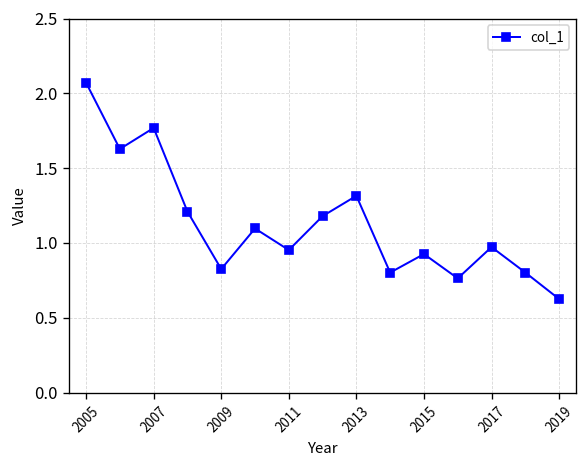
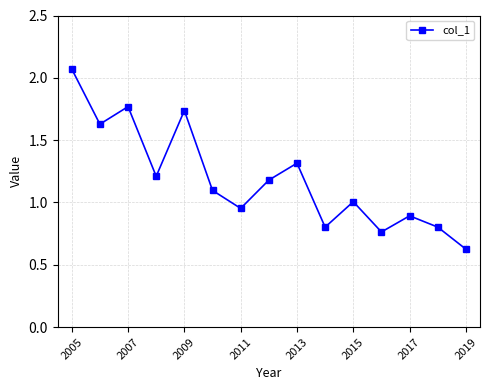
  {
    "2005": 2.07,
    "2007": 1.77,
-   "2009": 0.83,
+   "2009": 1.74,
    "2011": 0.95,
    "2013": 1.32,
-   "2015": 0.93,
-   "2017": 0.97,
+   "2015": 1.01,
+   "2017": 0.89,
    "2019": 0.63
  }
